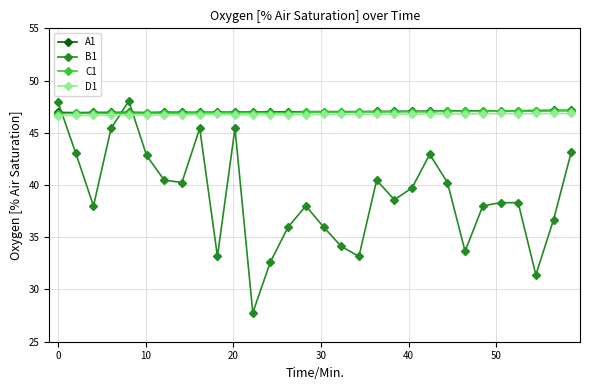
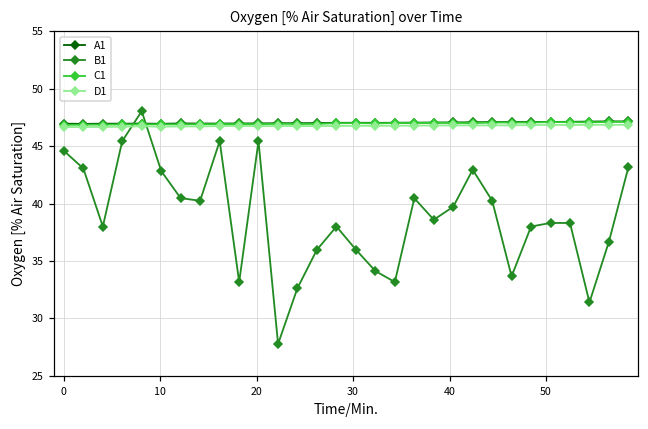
  {
    "B1": {
-     "0": 47.9
+     "0": 44.6
    }
  }
